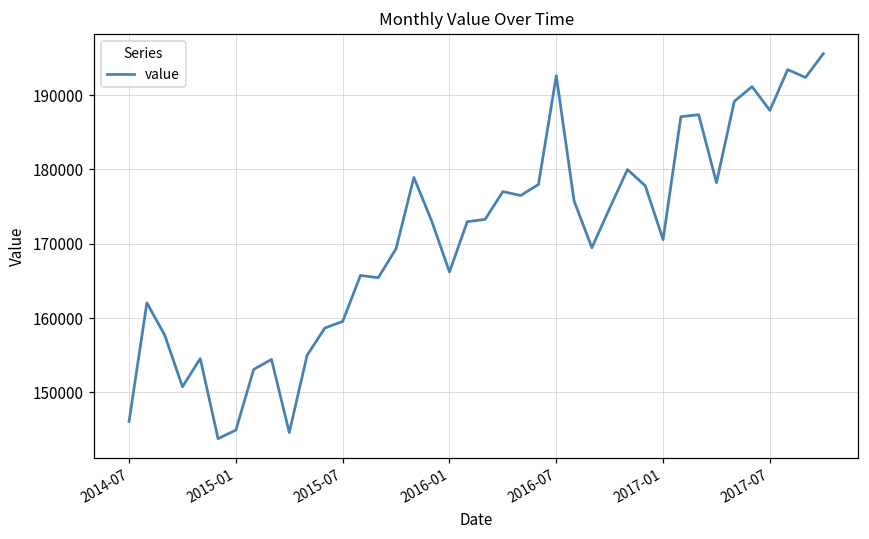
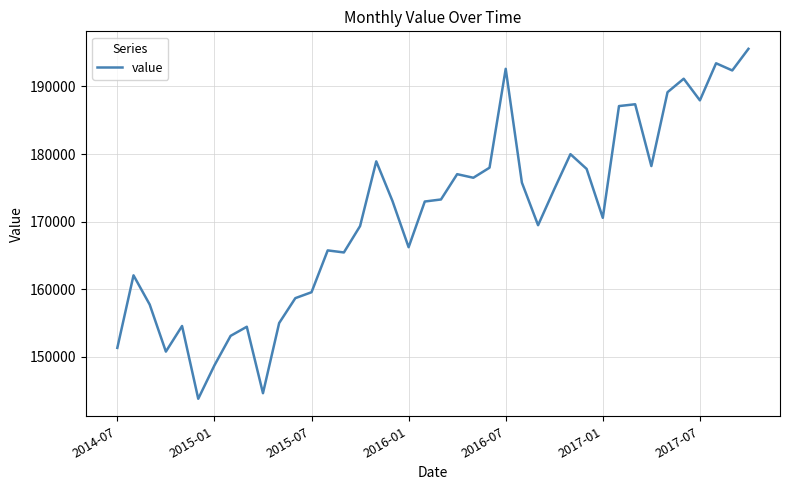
  {
-   "2014-07": 146000,
-   "2015-01": 145000,
+   "2014-07": 151000,
+   "2015-01": 149000,
    "2015-07": 160000,
    "2016-01": 166000,
    "2016-07": 193000,
    "2017-01": 171000,
    "2017-07": 188000
  }
